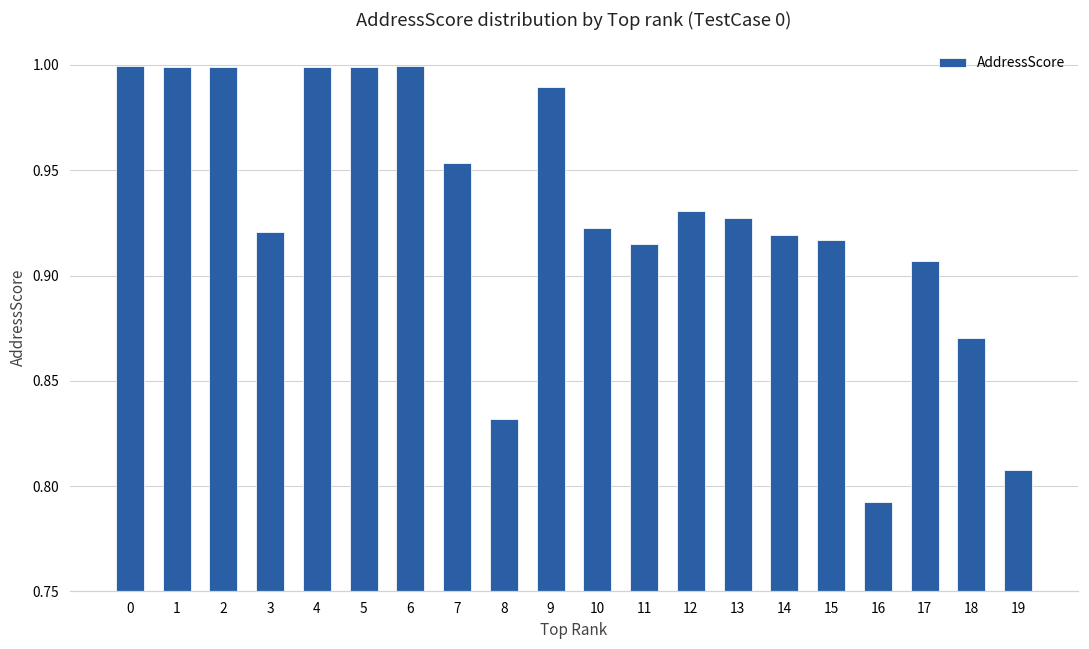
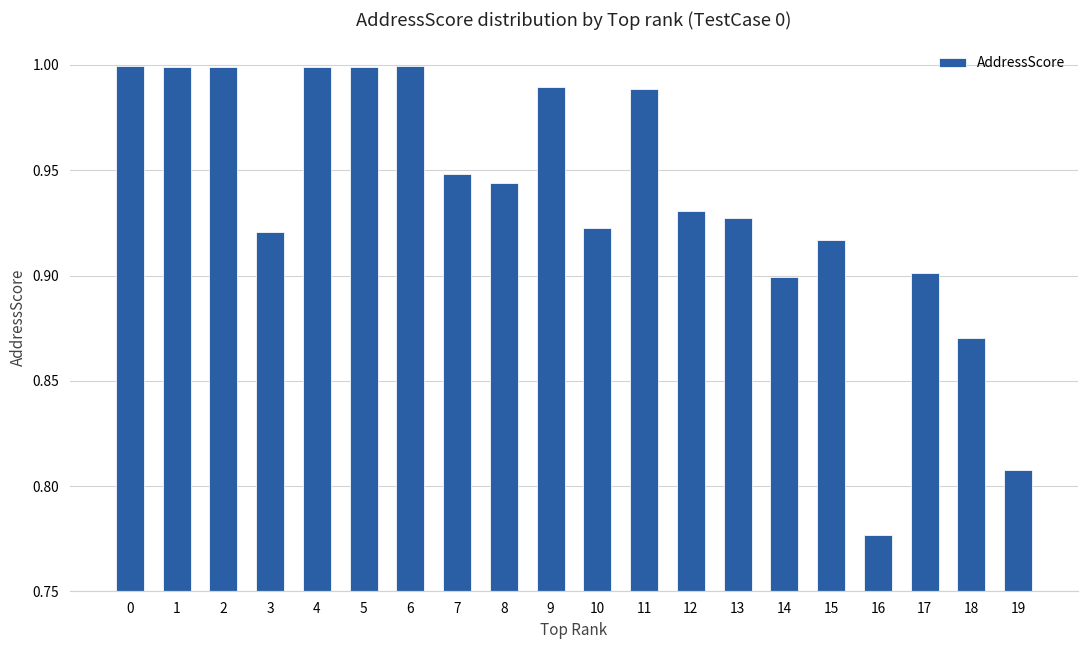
  {
    "0": 0.999,
    "1": 0.999,
    "2": 0.999,
    "3": 0.921,
    "4": 0.999,
    "5": 0.999,
    "6": 0.999,
-   "7": 0.954,
-   "8": 0.832,
+   "7": 0.948,
+   "8": 0.944,
    "9": 0.990,
    "10": 0.923,
-   "11": 0.915,
+   "11": 0.989,
    "12": 0.931,
    "13": 0.927,
-   "14": 0.919,
+   "14": 0.899,
    "15": 0.917,
-   "16": 0.793,
-   "17": 0.907,
+   "16": 0.777,
+   "17": 0.901,
    "18": 0.870,
    "19": 0.808
  }
